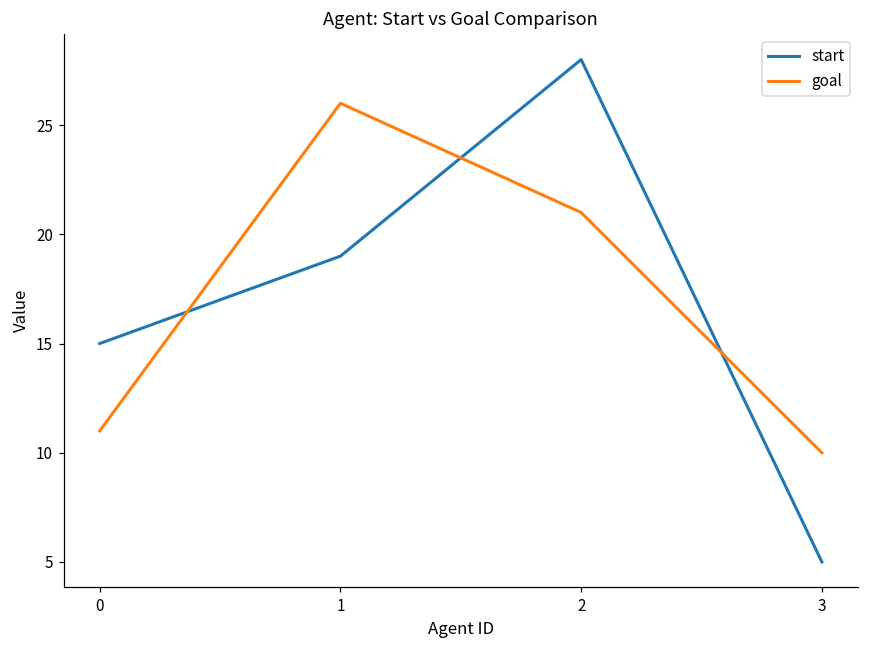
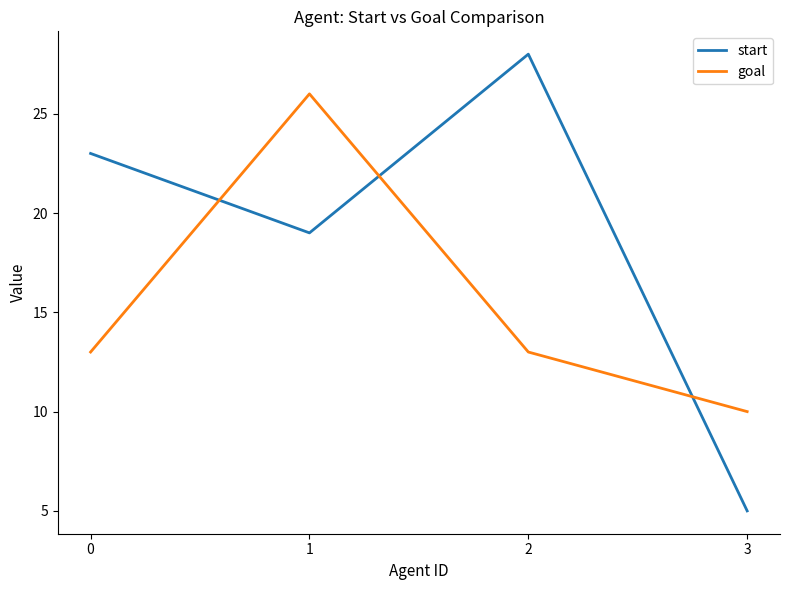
  {
    "start": {
-     "0": 15,
+     "0": 23,
      "1": 19,
      "2": 28,
      "3": 5
    },
    "goal": {
-     "0": 11,
+     "0": 13,
      "1": 26,
-     "2": 21,
+     "2": 13,
      "3": 10
    }
  }
